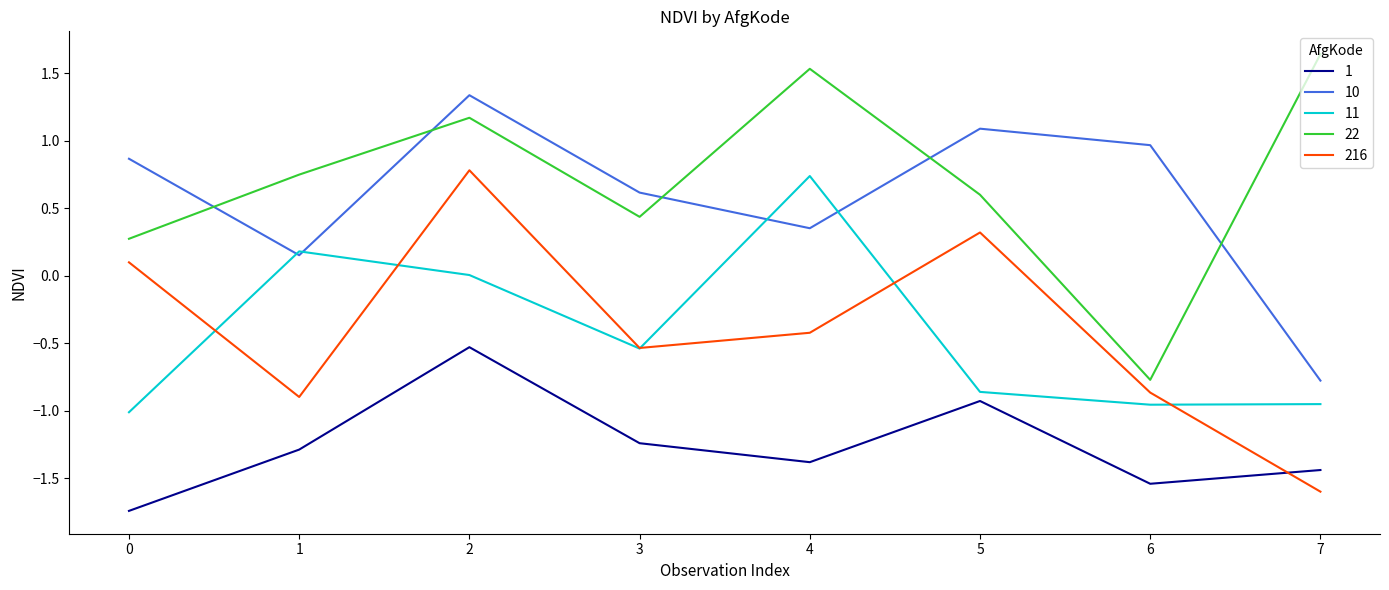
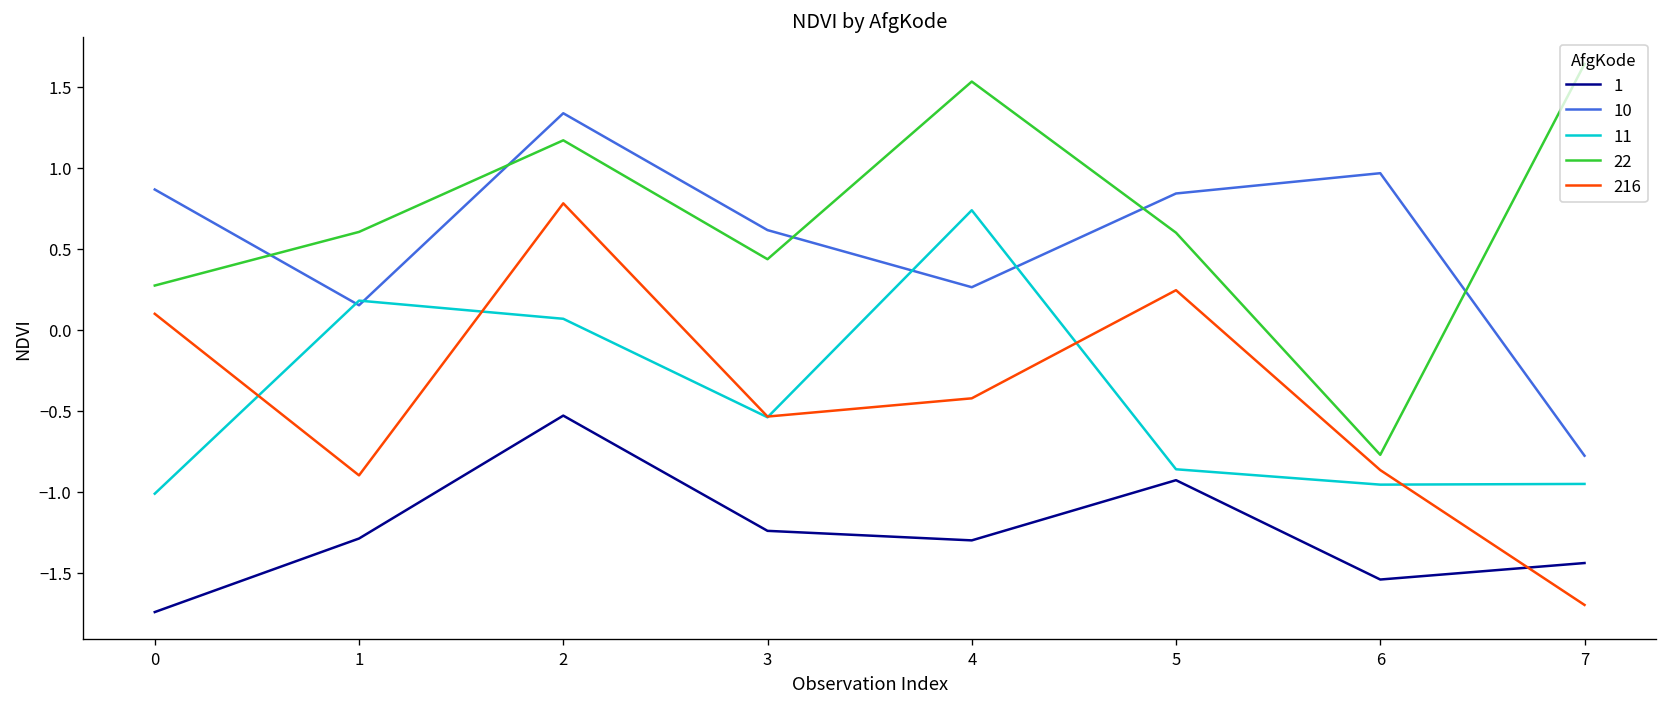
  {
    "1": {
      "0": -1.74,
      "1": -1.29,
      "2": -0.53,
      "3": -1.24,
-     "4": -1.38,
+     "4": -1.30,
      "5": -0.93,
      "6": -1.54,
      "7": -1.44
    },
    "10": {
      "0": 0.87,
      "1": 0.15,
      "2": 1.34,
      "3": 0.62,
-     "4": 0.35,
-     "5": 1.09,
+     "4": 0.26,
+     "5": 0.84,
      "6": 0.97,
      "7": -0.78
    },
    "11": {
      "0": -1.01,
      "1": 0.18,
-     "2": 0.01,
+     "2": 0.07,
      "4": 0.74,
      "5": -0.86,
      "6": -0.96,
      "7": -0.95
    },
    "22": {
      "0": 0.27,
-     "1": 0.75,
+     "1": 0.61,
      "2": 1.17,
      "3": 0.44,
      "4": 1.53,
      "5": 0.60,
      "6": -0.77
    },
    "216": {
      "0": 0.10,
      "1": -0.90,
      "2": 0.78,
      "4": -0.42,
-     "5": 0.32,
+     "5": 0.25,
      "6": -0.87,
-     "7": -1.60
+     "7": -1.70
    }
  }
